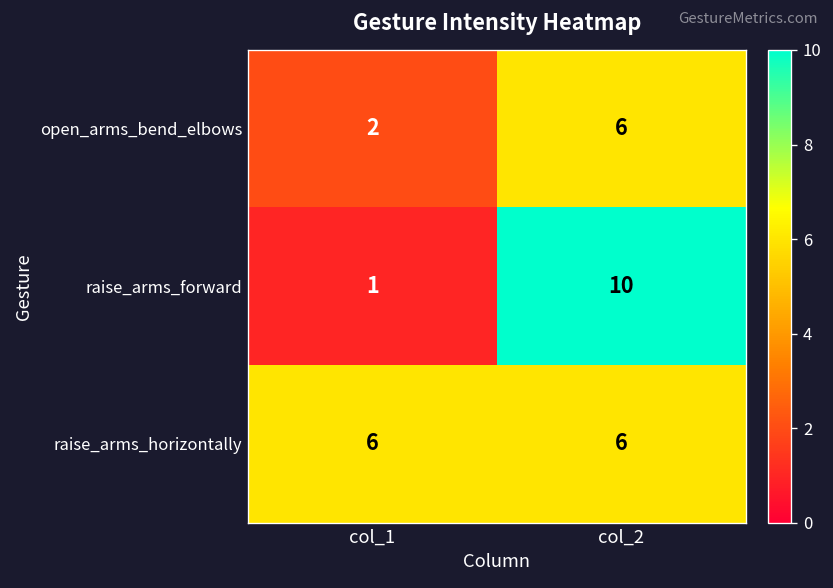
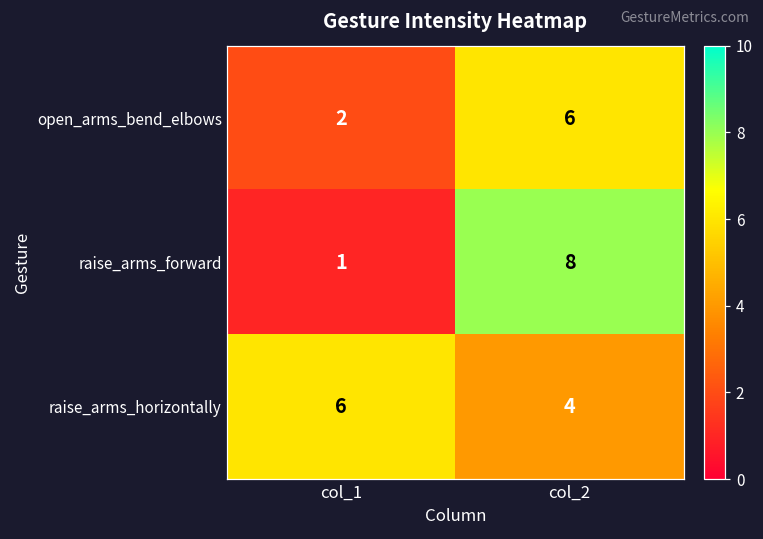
  {
    "open_arms_bend_elbows": {
      "col_1": 2,
      "col_2": 6
    },
    "raise_arms_forward": {
      "col_1": 1,
-     "col_2": 10
+     "col_2": 8
    },
    "raise_arms_horizontally": {
      "col_1": 6,
-     "col_2": 6
+     "col_2": 4
    }
  }
